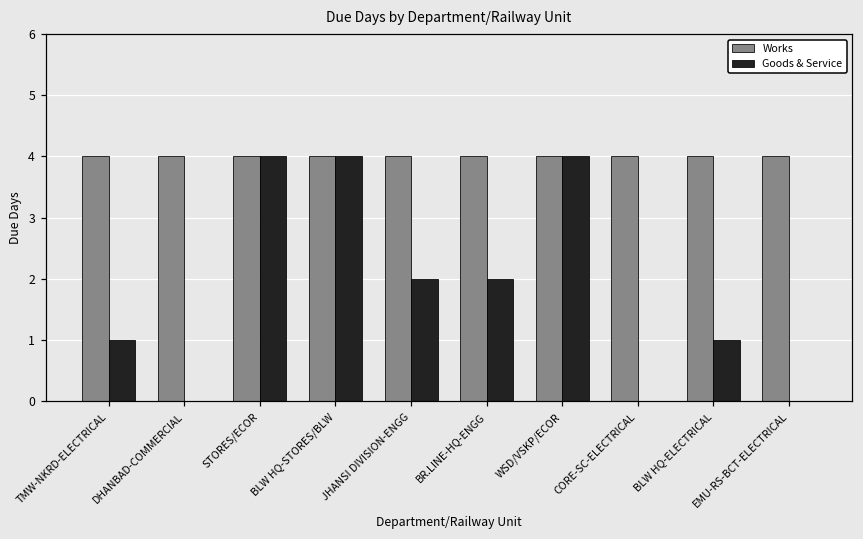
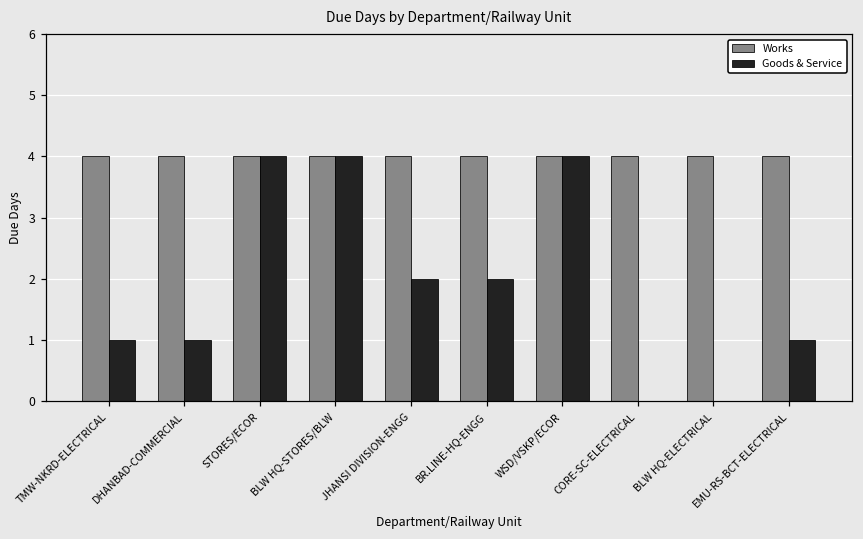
  {
    "Works": {
      "TMW-NKRD-ELECTRICAL": 4,
      "DHANBAD-COMMERCIAL": 4,
      "STORES/ECOR": 4,
      "BLW HQ-STORES/BLW": 4,
      "JHANSI DIVISION-ENGG": 4,
      "BR.LINE-HQ-ENGG": 4,
      "WSD/VSKP/ECOR": 4,
      "CORE-SC-ELECTRICAL": 4,
      "BLW HQ-ELECTRICAL": 4,
      "EMU-RS-BCT-ELECTRICAL": 4
    },
    "Goods & Service": {
      "TMW-NKRD-ELECTRICAL": 1,
-     "DHANBAD-COMMERCIAL": 0,
+     "DHANBAD-COMMERCIAL": 1,
      "STORES/ECOR": 4,
      "BLW HQ-STORES/BLW": 4,
      "JHANSI DIVISION-ENGG": 2,
      "BR.LINE-HQ-ENGG": 2,
      "WSD/VSKP/ECOR": 4,
      "CORE-SC-ELECTRICAL": 0,
-     "BLW HQ-ELECTRICAL": 1,
-     "EMU-RS-BCT-ELECTRICAL": 0
+     "BLW HQ-ELECTRICAL": 0,
+     "EMU-RS-BCT-ELECTRICAL": 1
    }
  }
